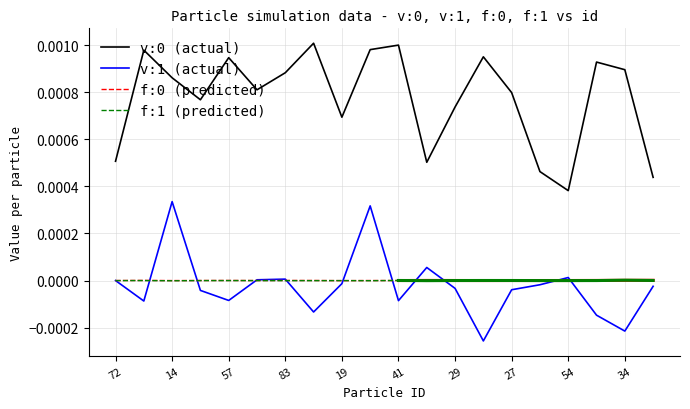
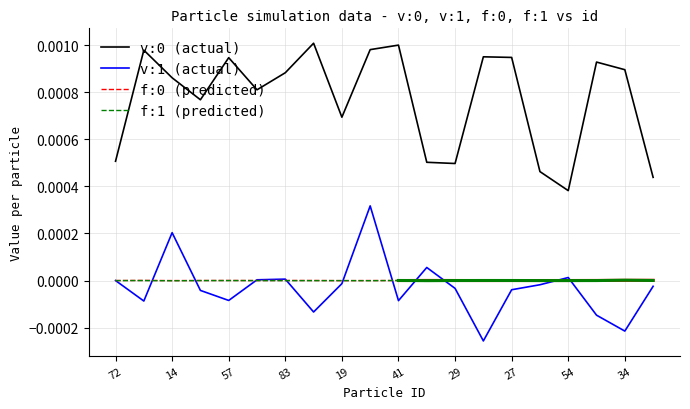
  {
    "v:0 (actual)": {
      "72": 0.00051,
      "14": 0.00086,
      "57": 0.00095,
      "83": 0.00088,
      "41": 0.00100,
-     "29": 0.00074,
-     "27": 0.00080,
+     "29": 0.00050,
+     "27": 0.00095,
      "54": 0.00038,
      "34": 0.00090
    },
    "v:1 (actual)": {
-     "14": 0.00034,
+     "14": 0.00020,
      "57": -0.00008,
      "41": -0.00009,
      "29": -0.00003,
      "27": -0.00004,
      "54": 0.00001,
      "34": -0.00021
    }
  }
